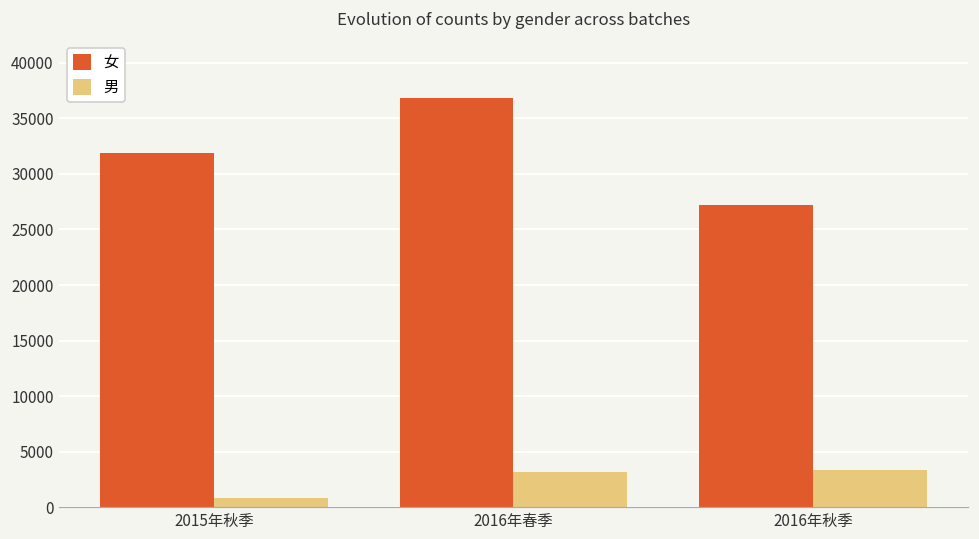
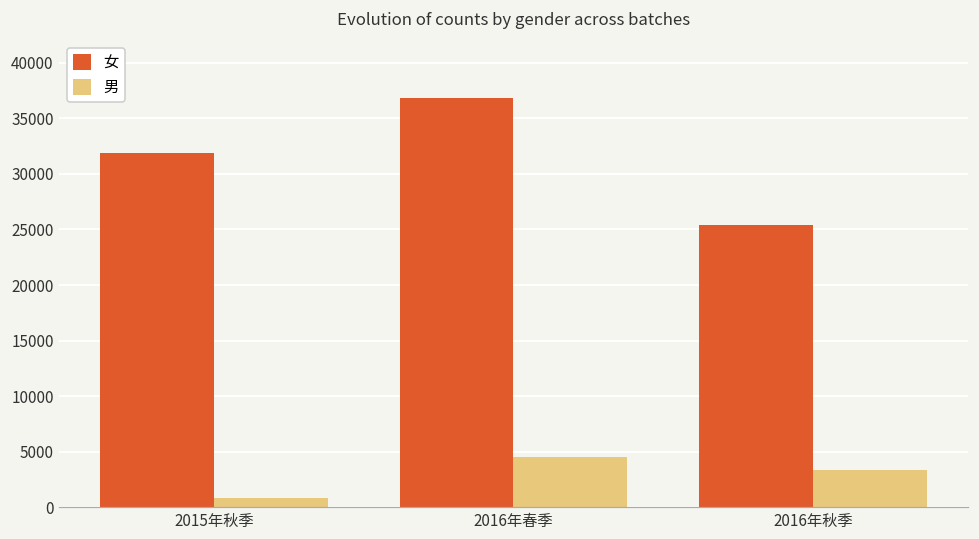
  {
    "女": {
      "2015年秋季": 31900,
      "2016年春季": 36800,
-     "2016年秋季": 27200
+     "2016年秋季": 25400
    },
    "男": {
      "2015年秋季": 800,
-     "2016年春季": 3200,
+     "2016年春季": 4500,
      "2016年秋季": 3400
    }
  }
